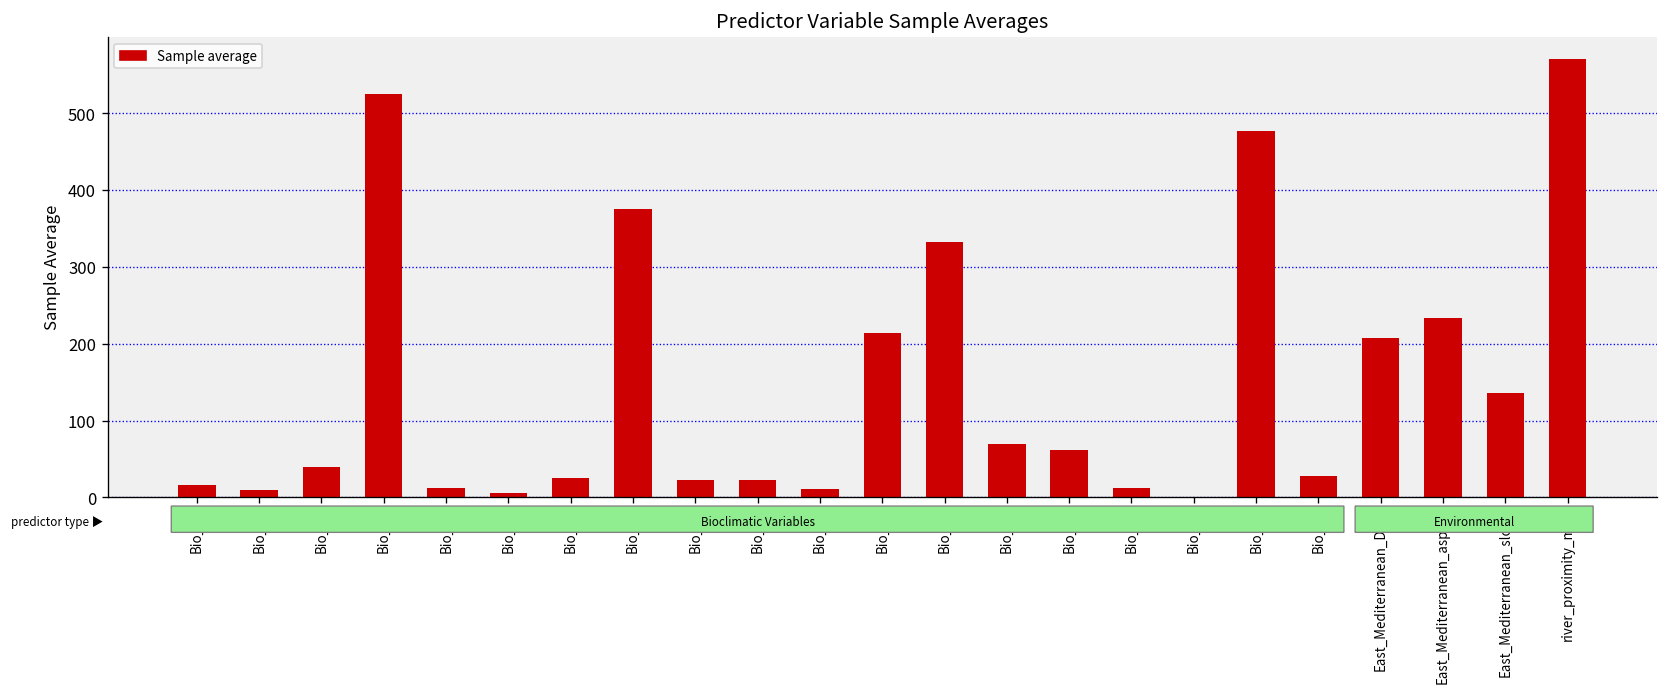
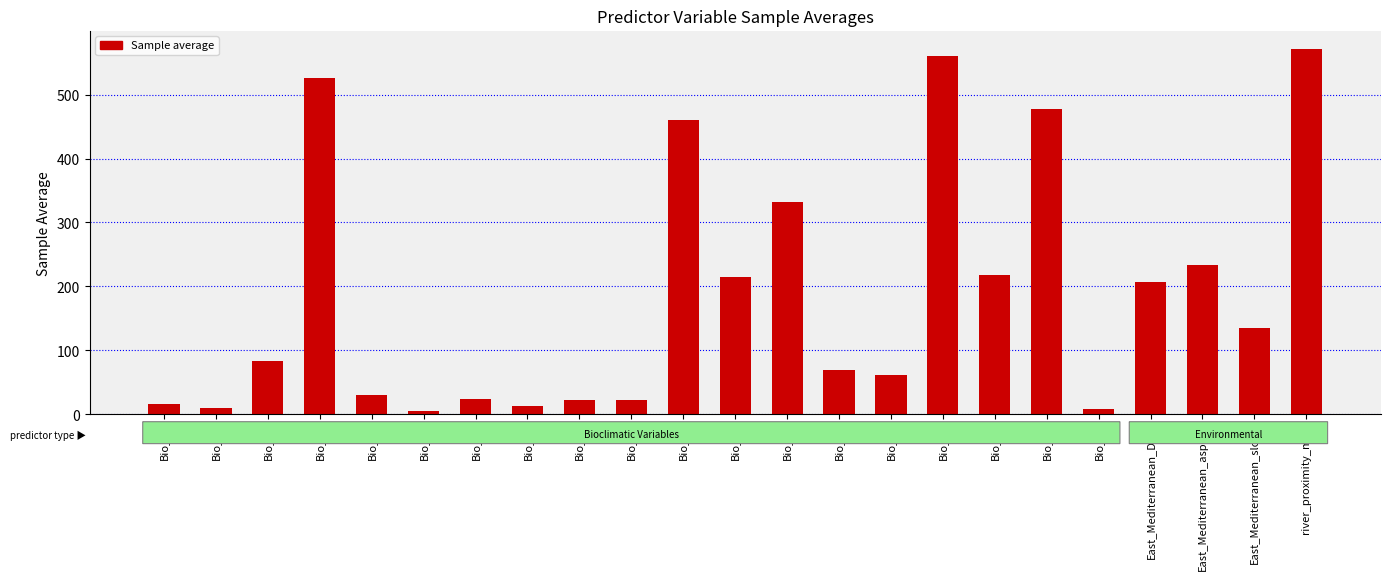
  {
    "Bio_01": 20,
    "Bio_02": 10,
-   "Bio_03": 40,
+   "Bio_03": 80,
    "Bio_04": 530,
-   "Bio_05": 10,
+   "Bio_05": 30,
    "Bio_06": 10,
    "Bio_07": 20,
-   "Bio_08": 380,
+   "Bio_08": 10,
    "Bio_09": 20,
    "Bio_10": 20,
-   "Bio_11": 10,
+   "Bio_11": 460,
    "Bio_12": 210,
    "Bio_13": 330,
    "Bio_14": 70,
    "Bio_15": 60,
-   "Bio_16": 10,
-   "Bio_17": 0,
+   "Bio_16": 560,
+   "Bio_17": 220,
    "Bio_18": 480,
-   "Bio_19": 30,
+   "Bio_19": 10,
    "East_Mediterranean_DEM": 210,
    "East_Mediterranean_aspect": 230,
    "East_Mediterranean_slope": 140,
    "river_proximity_map": 570
  }
